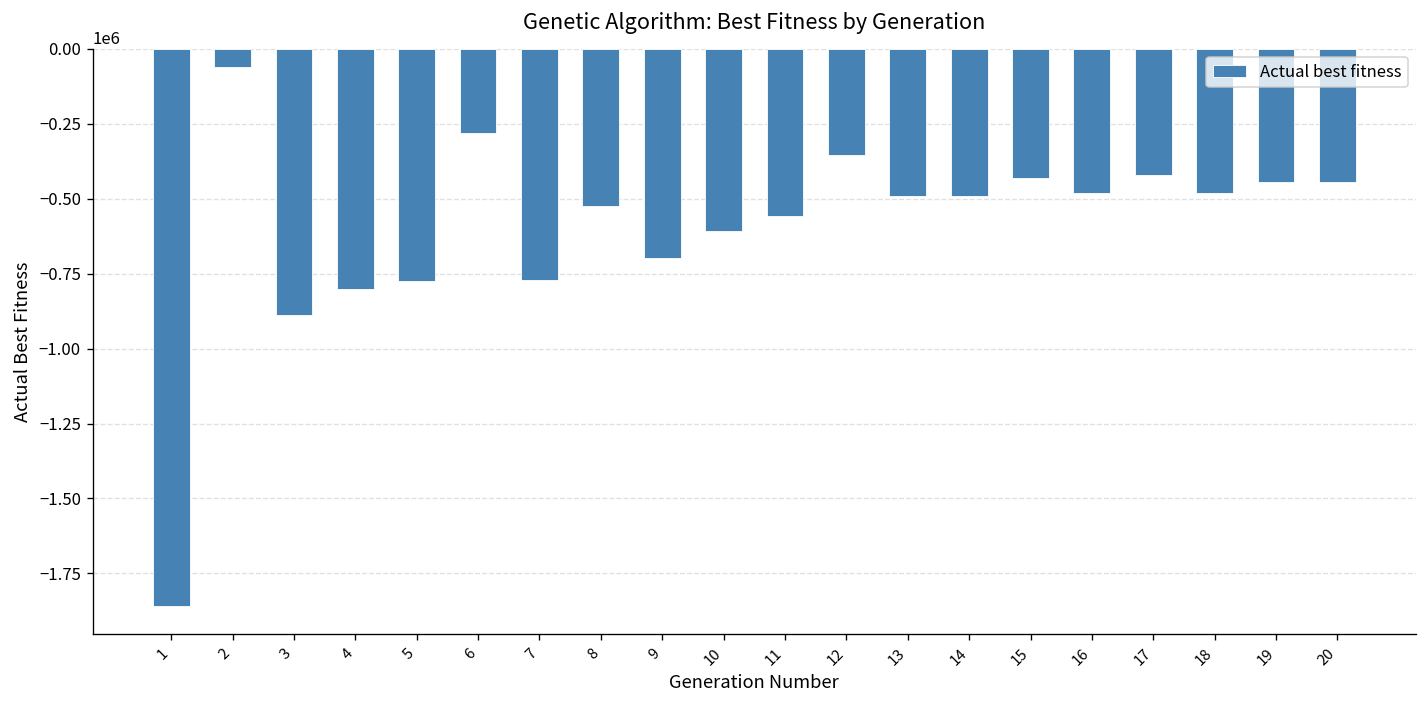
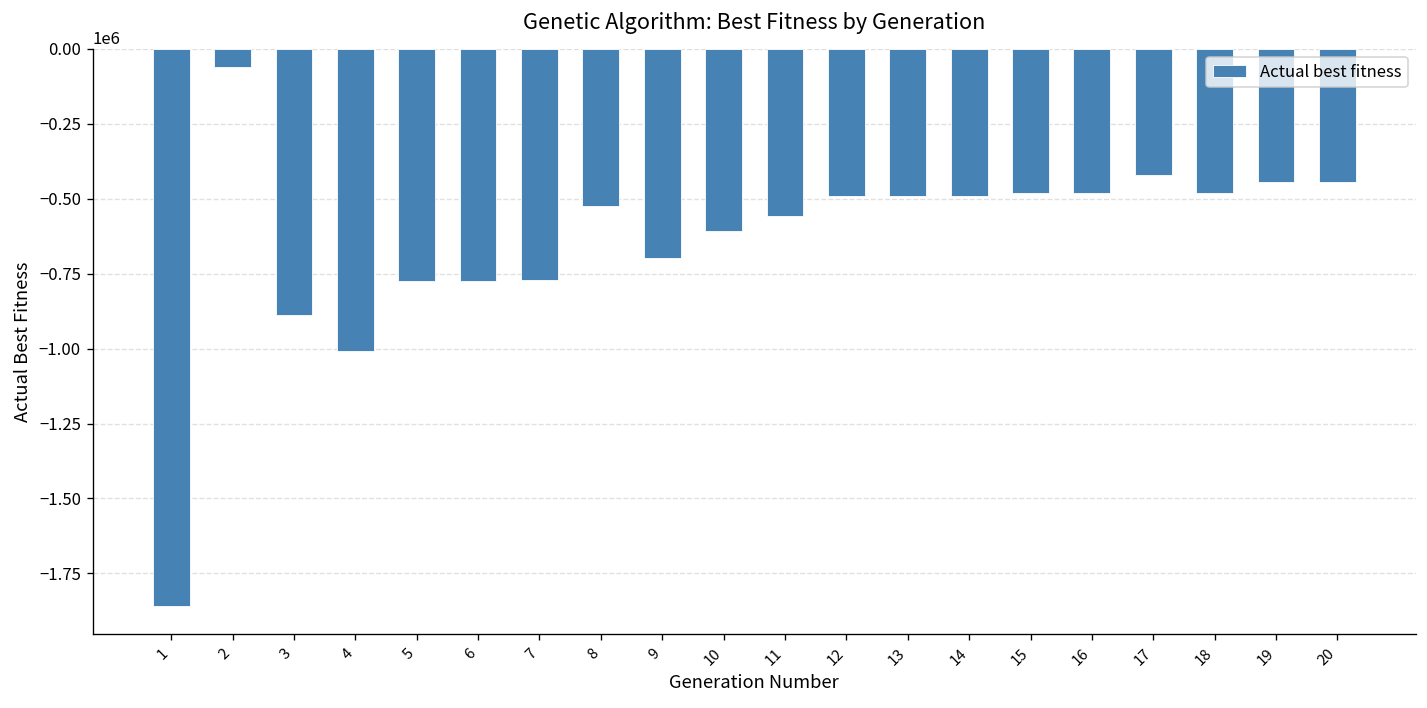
  {
    "1": -1860000,
    "2": -60000,
    "3": -890000,
-   "4": -800000,
+   "4": -1010000,
    "5": -770000,
-   "6": -280000,
+   "6": -770000,
    "7": -770000,
    "8": -520000,
    "9": -700000,
    "10": -610000,
    "11": -560000,
-   "12": -350000,
+   "12": -490000,
    "13": -490000,
    "14": -490000,
-   "15": -430000,
+   "15": -480000,
    "16": -480000,
    "17": -420000,
    "18": -480000,
    "19": -450000,
    "20": -450000
  }
